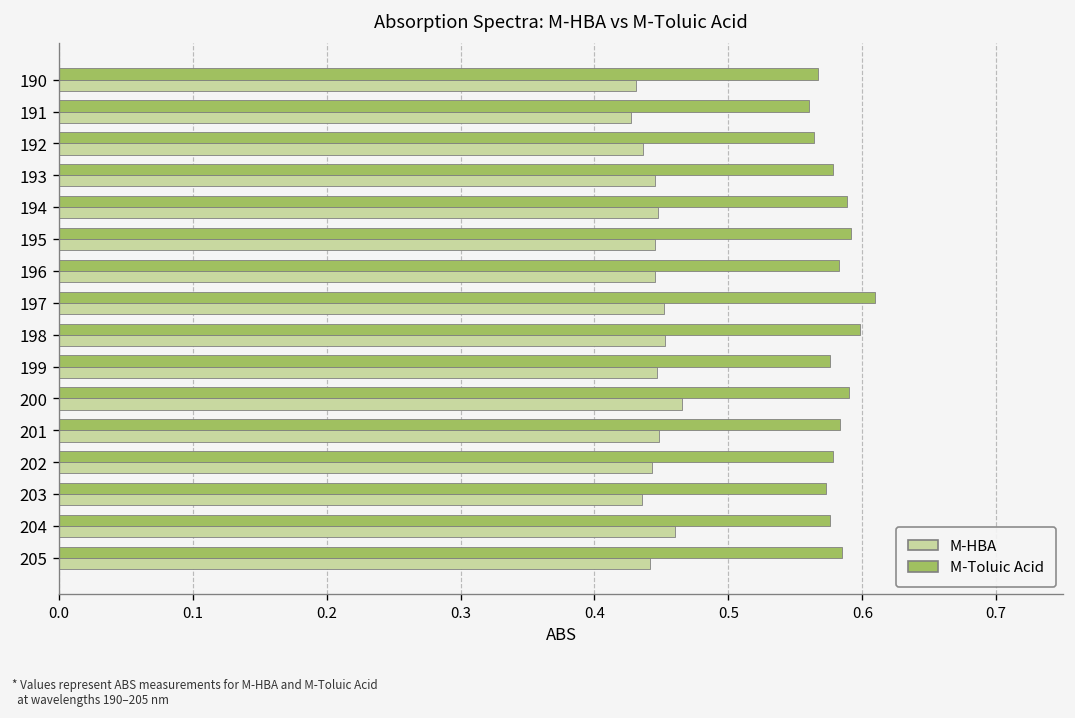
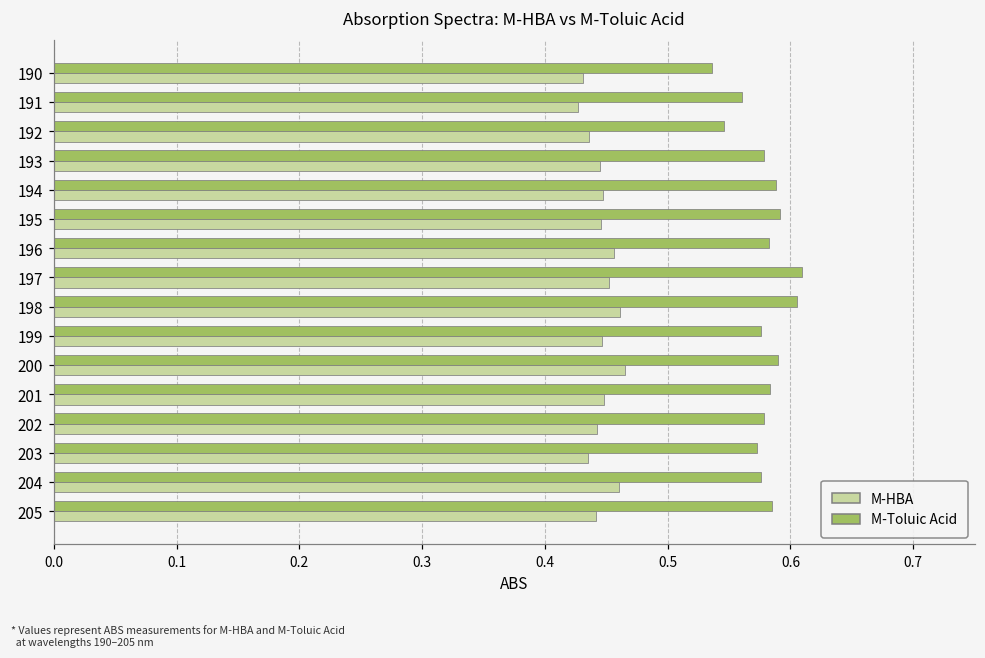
  {
    "M-HBA": {
      "190": 0.431,
      "191": 0.427,
      "192": 0.436,
      "193": 0.445,
      "194": 0.447,
      "195": 0.445,
-     "196": 0.445,
+     "196": 0.456,
      "197": 0.452,
-     "198": 0.453,
+     "198": 0.461,
      "199": 0.447,
      "200": 0.466,
      "201": 0.448,
      "202": 0.443,
      "203": 0.435,
      "204": 0.460,
      "205": 0.441
    },
    "M-Toluic Acid": {
-     "190": 0.567,
+     "190": 0.536,
      "191": 0.560,
-     "192": 0.564,
+     "192": 0.546,
      "193": 0.578,
      "194": 0.588,
      "195": 0.592,
      "196": 0.582,
      "197": 0.609,
-     "198": 0.598,
+     "198": 0.605,
      "199": 0.576,
      "200": 0.590,
      "201": 0.583,
      "202": 0.578,
      "203": 0.573,
      "204": 0.576,
      "205": 0.585
    }
  }
